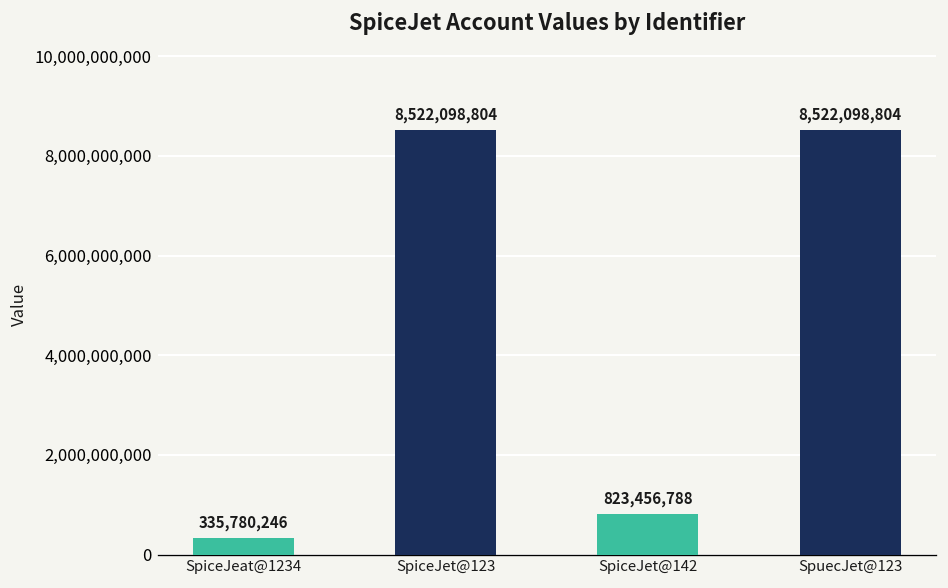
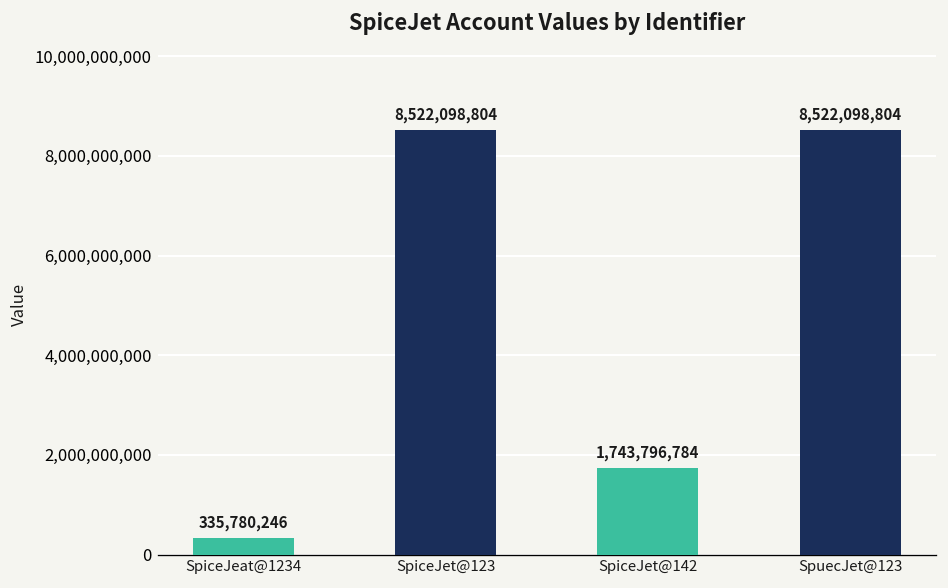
  {
    "SpiceJeat@1234": "335,780,246",
    "SpiceJet@123": "8,522,098,804",
-   "SpiceJet@142": "823,456,788",
+   "SpiceJet@142": "1,743,796,784",
    "SpuecJet@123": "8,522,098,804"
  }
